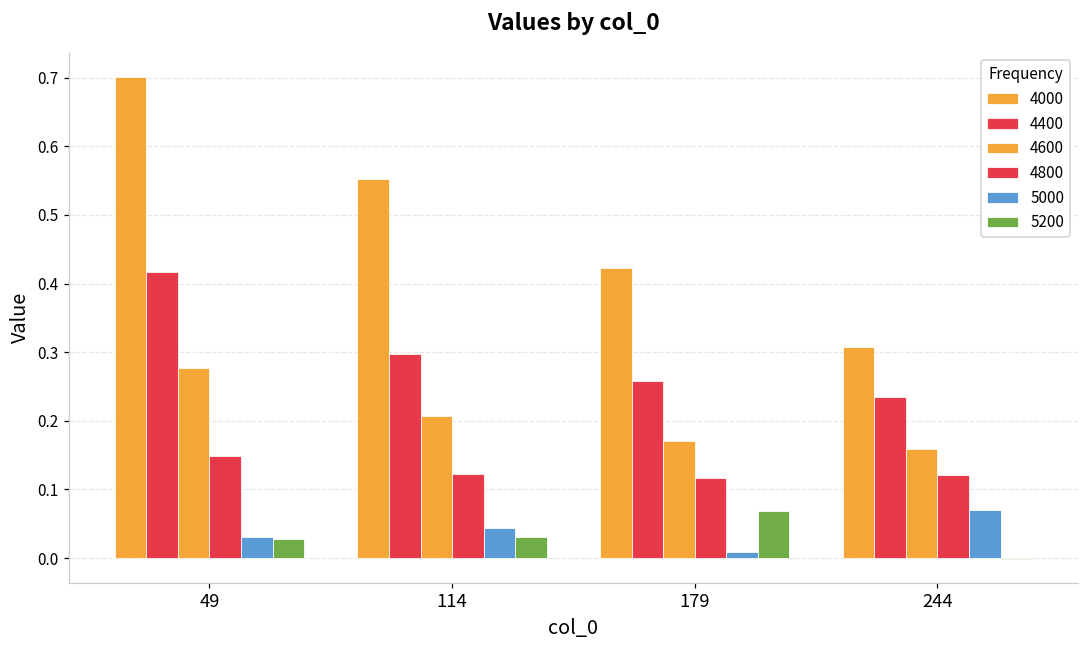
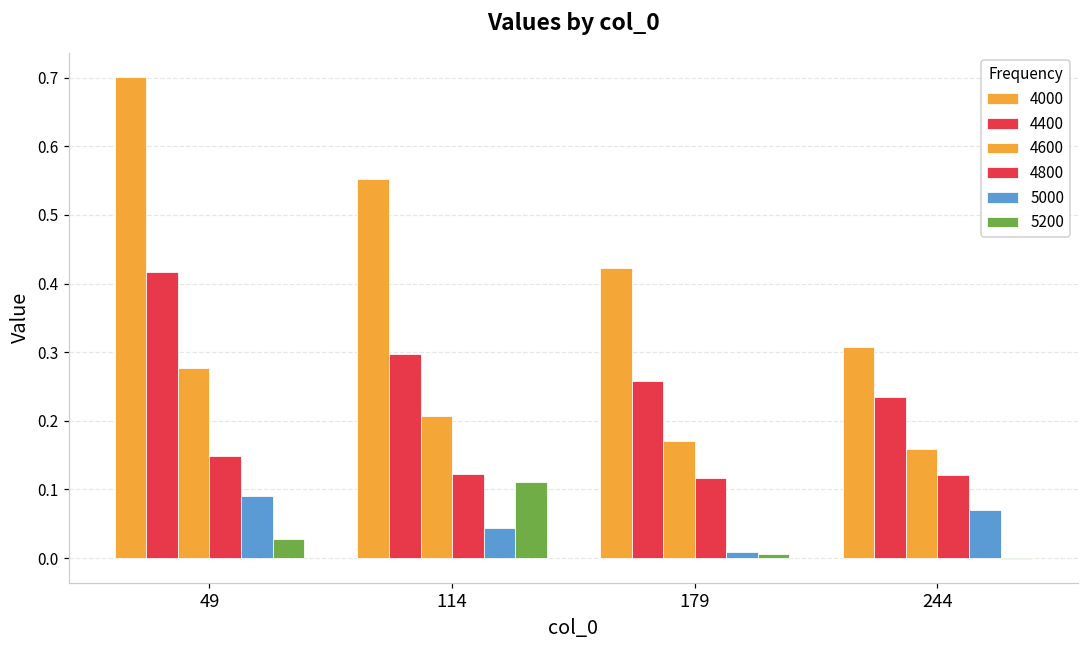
  {
    "5000": {
-     "49": 0.03,
+     "49": 0.09,
      "114": 0.04,
      "179": 0.01,
      "244": 0.07
    },
    "5200": {
      "49": 0.03,
-     "114": 0.03,
-     "179": 0.07
+     "114": 0.11,
+     "179": 0.01
    }
  }
